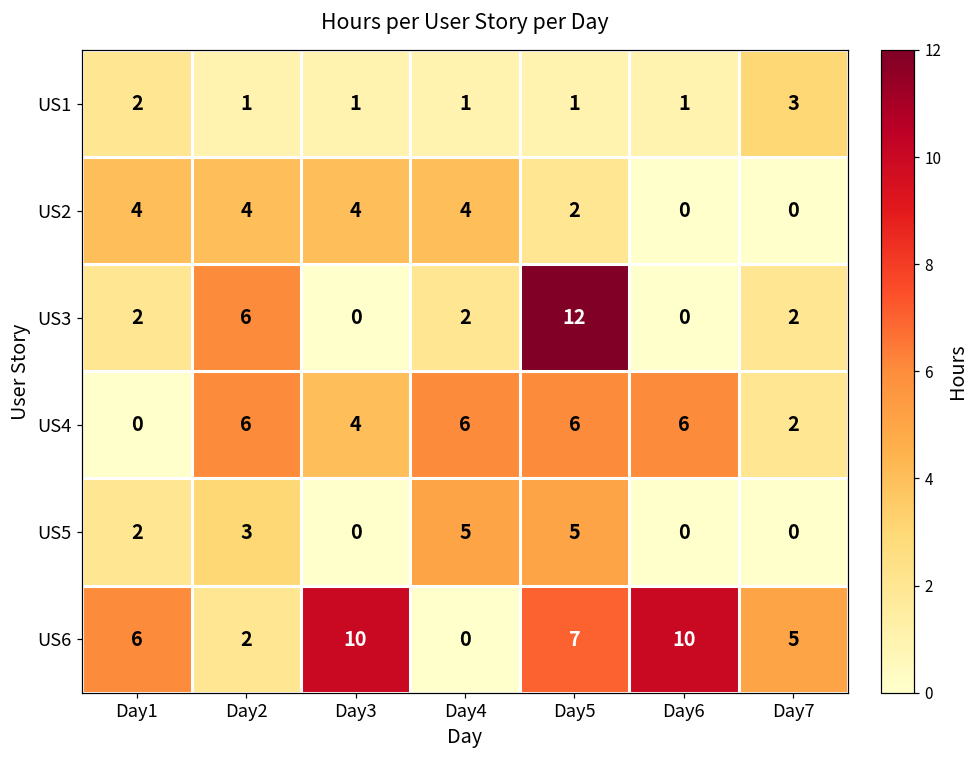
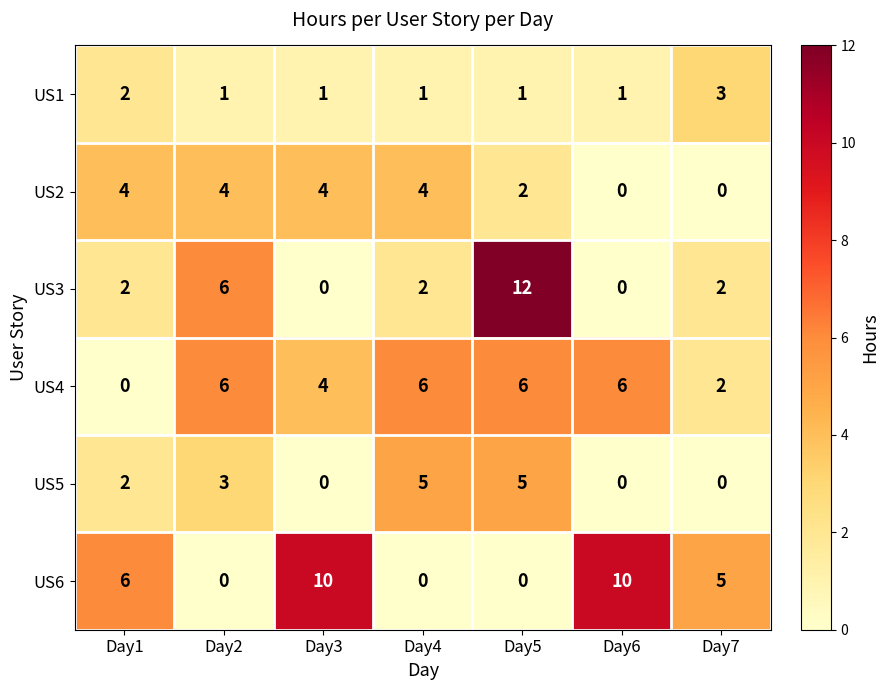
  {
    "US1": {
      "Day1": 2,
      "Day2": 1,
      "Day3": 1,
      "Day4": 1,
      "Day5": 1,
      "Day6": 1,
      "Day7": 3
    },
    "US2": {
      "Day1": 4,
      "Day2": 4,
      "Day3": 4,
      "Day4": 4,
      "Day5": 2,
      "Day6": 0,
      "Day7": 0
    },
    "US3": {
      "Day1": 2,
      "Day2": 6,
      "Day3": 0,
      "Day4": 2,
      "Day5": 12,
      "Day6": 0,
      "Day7": 2
    },
    "US4": {
      "Day1": 0,
      "Day2": 6,
      "Day3": 4,
      "Day4": 6,
      "Day5": 6,
      "Day6": 6,
      "Day7": 2
    },
    "US5": {
      "Day1": 2,
      "Day2": 3,
      "Day3": 0,
      "Day4": 5,
      "Day5": 5,
      "Day6": 0,
      "Day7": 0
    },
    "US6": {
      "Day1": 6,
-     "Day2": 2,
+     "Day2": 0,
      "Day3": 10,
      "Day4": 0,
-     "Day5": 7,
+     "Day5": 0,
      "Day6": 10,
      "Day7": 5
    }
  }
